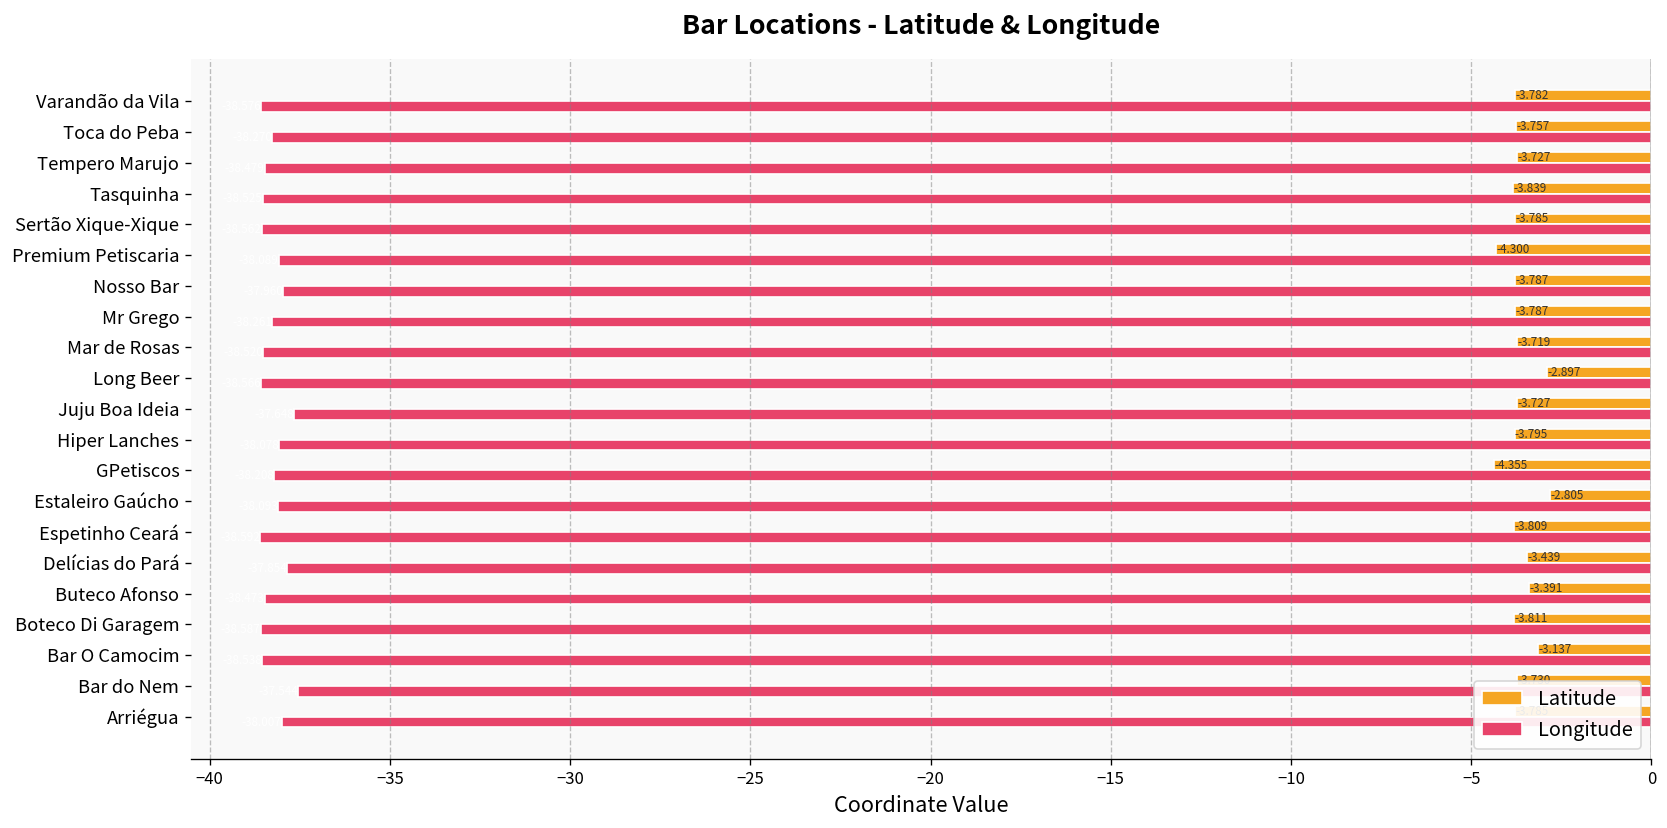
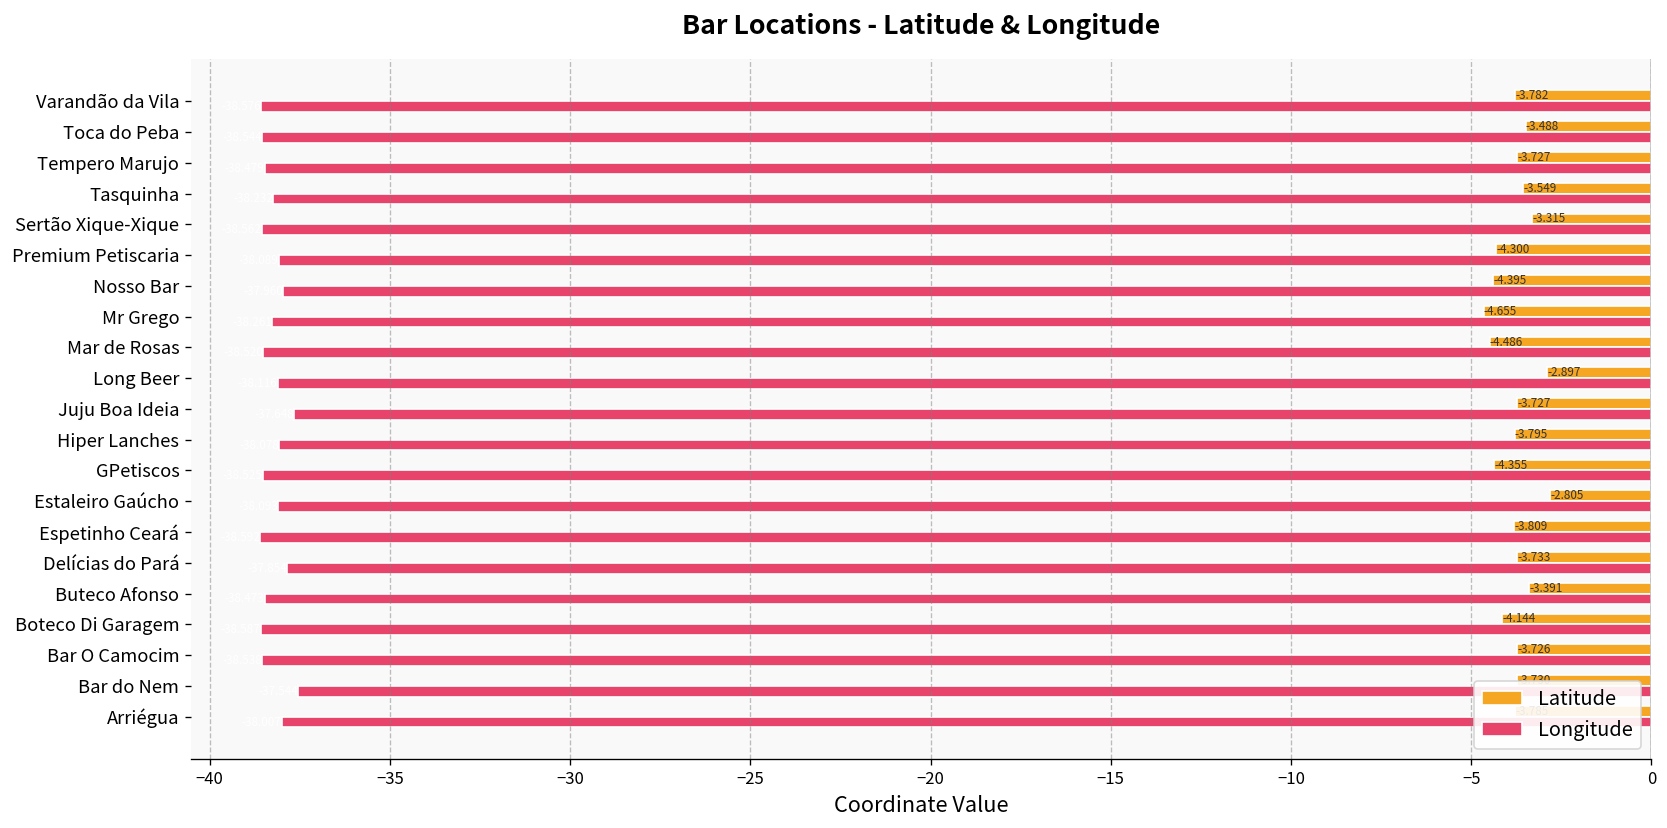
  {
    "Latitude": {
      "Varandão da Vila": -3.782,
-     "Toca do Peba": -3.757,
+     "Toca do Peba": -3.488,
      "Tempero Marujo": -3.727,
-     "Tasquinha": -3.839,
-     "Sertão Xique-Xique": -3.785,
+     "Tasquinha": -3.549,
+     "Sertão Xique-Xique": -3.315,
      "Premium Petiscaria": -4.300,
-     "Nosso Bar": -3.787,
-     "Mr Grego": -3.787,
-     "Mar de Rosas": -3.719,
+     "Nosso Bar": -4.395,
+     "Mr Grego": -4.655,
+     "Mar de Rosas": -4.486,
      "Long Beer": -2.897,
      "Juju Boa Ideia": -3.727,
      "Hiper Lanches": -3.795,
      "GPetiscos": -4.355,
      "Estaleiro Gaúcho": -2.805,
      "Espetinho Ceará": -3.809,
-     "Delícias do Pará": -3.439,
+     "Delícias do Pará": -3.733,
      "Buteco Afonso": -3.391,
-     "Boteco Di Garagem": -3.811,
-     "Bar O Camocim": -3.137
+     "Boteco Di Garagem": -4.144,
+     "Bar O Camocim": -3.726
    },
    "Longitude": {
      "Varandão da Vila": -38.6,
-     "Toca do Peba": -38.3,
+     "Toca do Peba": -38.5,
      "Tempero Marujo": -38.5,
-     "Tasquinha": -38.5,
+     "Tasquinha": -38.2,
      "Sertão Xique-Xique": -38.6,
      "Premium Petiscaria": -38.1,
      "Nosso Bar": -38.0,
      "Mr Grego": -38.3,
      "Mar de Rosas": -38.5,
-     "Long Beer": -38.6,
+     "Long Beer": -38.1,
      "Juju Boa Ideia": -37.6,
      "Hiper Lanches": -38.1,
-     "GPetiscos": -38.2,
+     "GPetiscos": -38.5,
      "Estaleiro Gaúcho": -38.1,
      "Espetinho Ceará": -38.6,
      "Delícias do Pará": -37.9,
      "Buteco Afonso": -38.5,
      "Boteco Di Garagem": -38.6,
      "Bar O Camocim": -38.5,
      "Bar do Nem": -37.5,
      "Arriégua": -38.0
    }
  }
